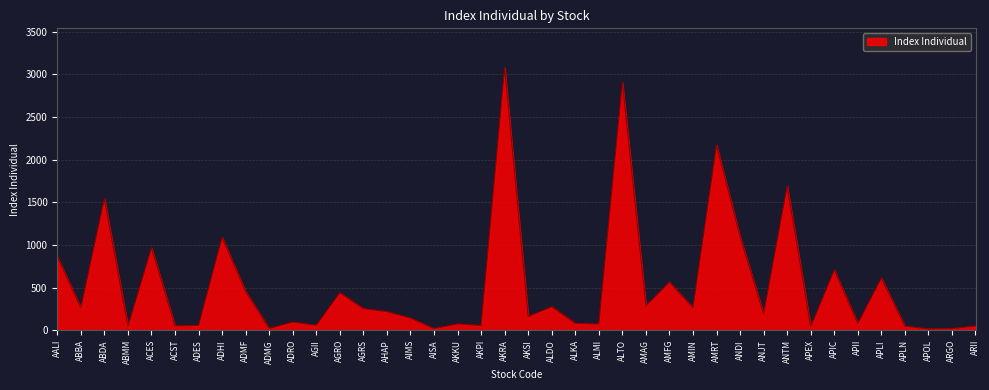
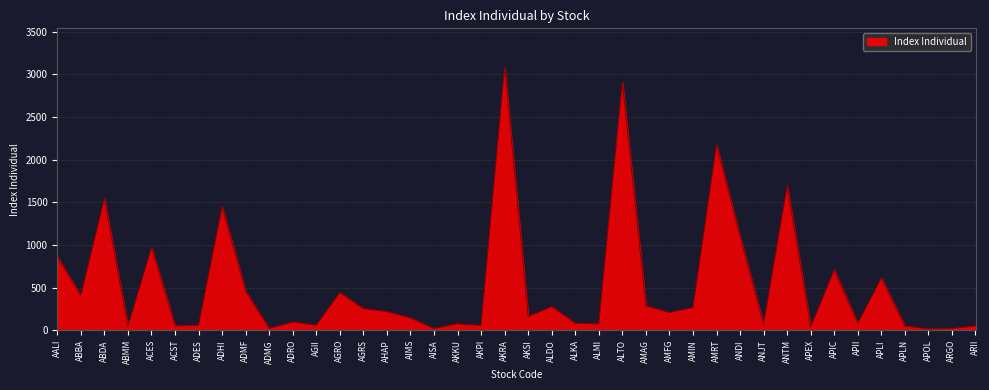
  {
    "AALI": 900,
-   "ABBA": 300,
+   "ABBA": 400,
    "ABDA": 1500,
    "ABMM": 0,
    "ACES": 1000,
    "ACST": 100,
    "ADES": 100,
-   "ADHI": 1100,
+   "ADHI": 1400,
    "ADMF": 500,
    "ADMG": 0,
    "ADRO": 100,
    "AGII": 100,
    "AGRO": 400,
    "AGRS": 300,
    "AHAP": 200,
    "AIMS": 100,
    "AISA": 0,
    "AKKU": 100,
    "AKPI": 100,
    "AKRA": 3100,
    "AKSI": 200,
    "ALDO": 300,
    "ALKA": 100,
    "ALMI": 100,
    "ALTO": 2900,
    "AMAG": 300,
-   "AMFG": 600,
+   "AMFG": 200,
    "AMIN": 300,
    "AMRT": 2200,
    "ANDI": 1100,
-   "ANJT": 200,
+   "ANJT": 100,
    "ANTM": 1700,
    "APEX": 0,
    "APIC": 700,
    "APII": 100,
    "APLI": 600,
    "APLN": 0,
    "APOL": 0,
    "ARGO": 0,
    "ARII": 100
  }
